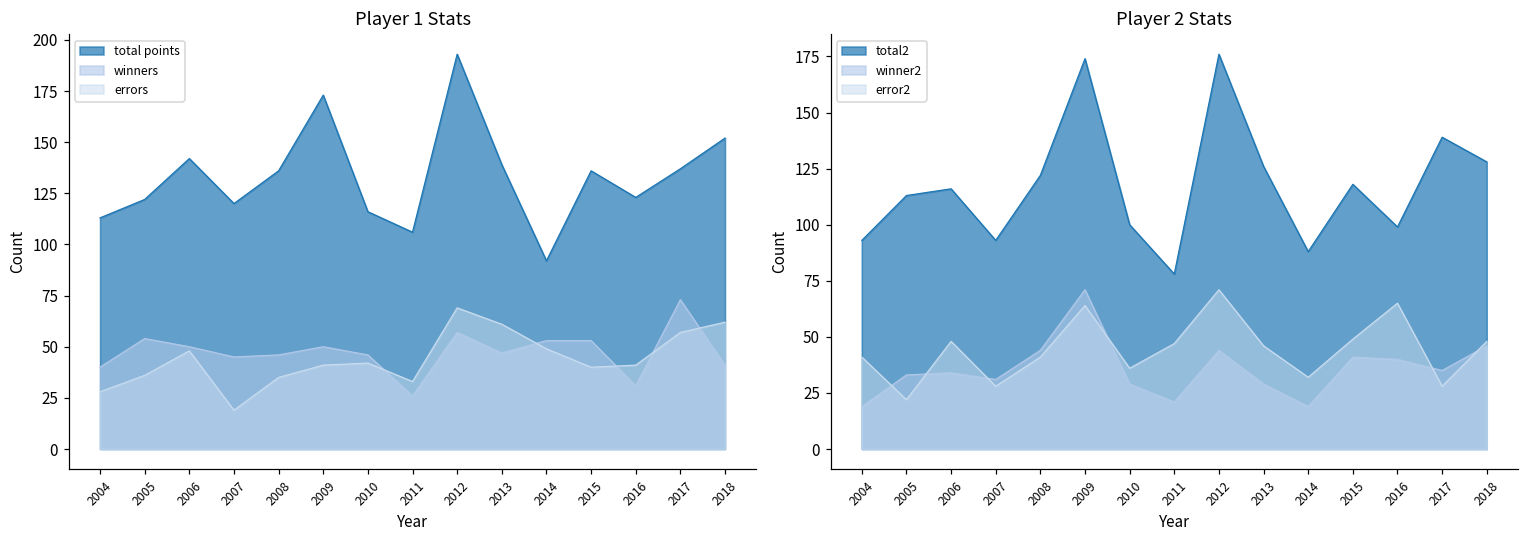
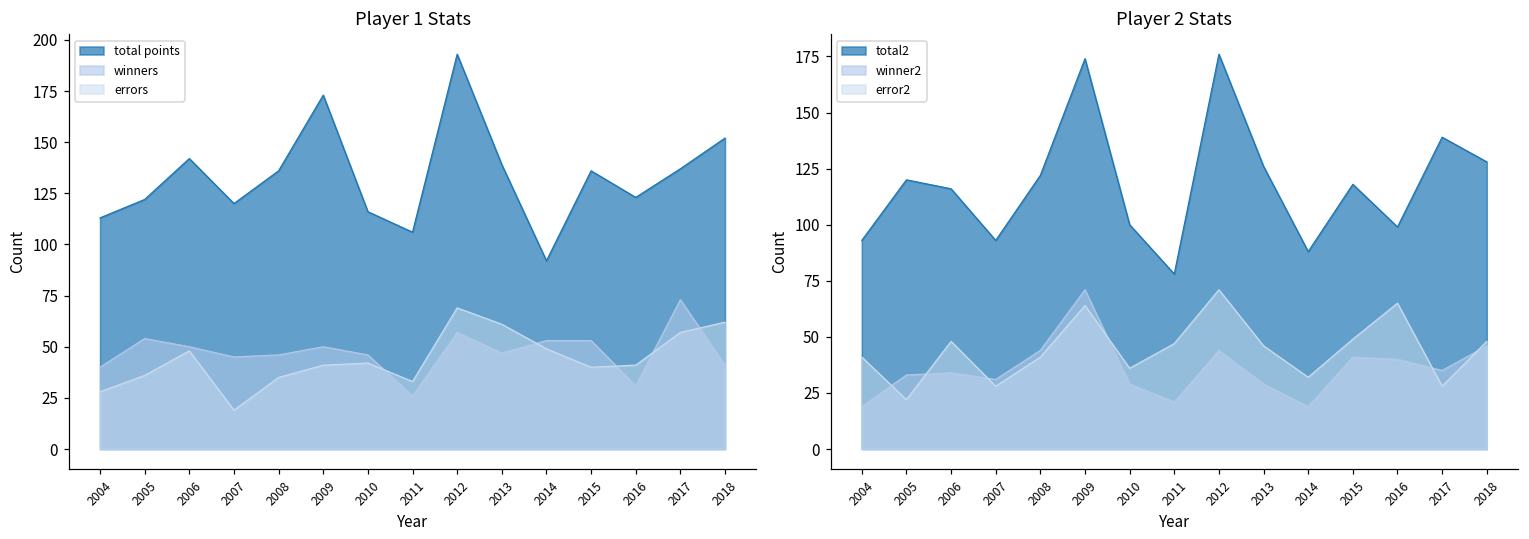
  {
    "Player 1 Stats": {
      "total points": {
        "2004": 113,
        "2005": 122,
        "2006": 142,
        "2007": 120,
        "2008": 136,
        "2009": 173,
        "2010": 116,
        "2011": 106,
        "2012": 193,
        "2013": 139,
        "2014": 92,
        "2015": 136,
        "2016": 123,
        "2017": 137,
        "2018": 152
      }
    },
    "Player 2 Stats": {
      "total2": {
        "2004": 93,
-       "2005": 113,
+       "2005": 120,
        "2006": 116,
        "2007": 93,
        "2008": 122,
        "2009": 174,
        "2010": 100,
        "2011": 78,
        "2012": 176,
        "2013": 126,
        "2014": 88,
        "2015": 118,
        "2016": 99,
        "2017": 139,
        "2018": 128
      }
    }
  }
